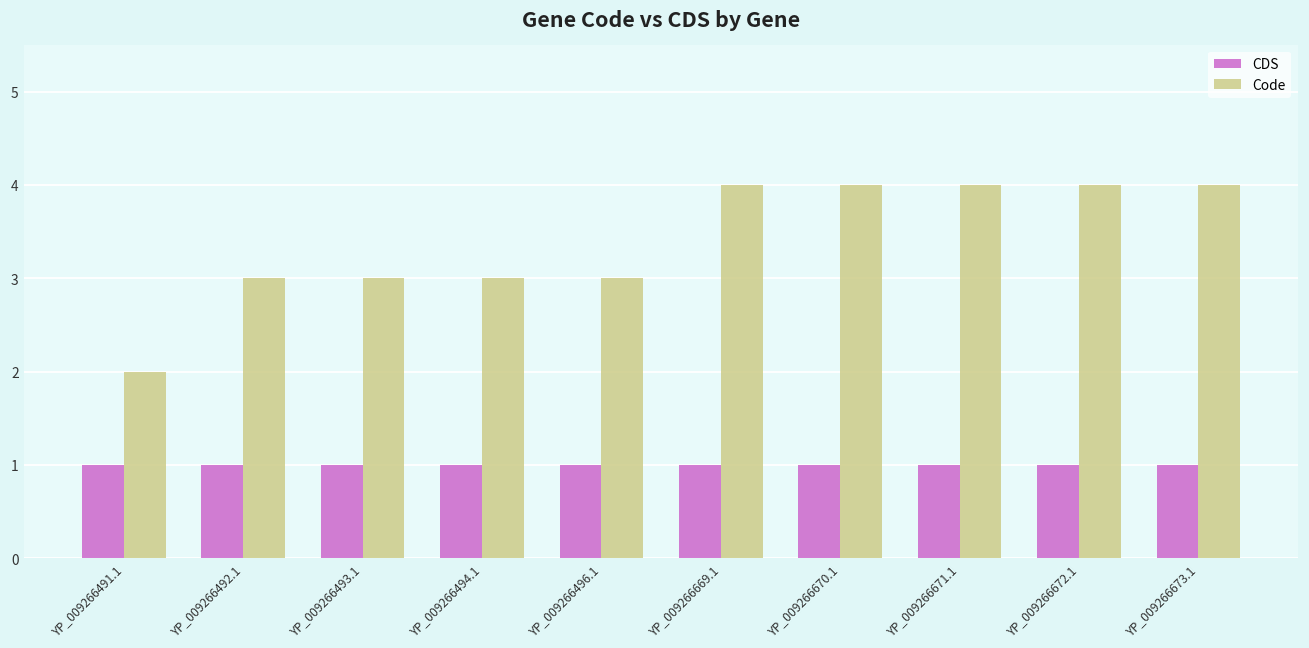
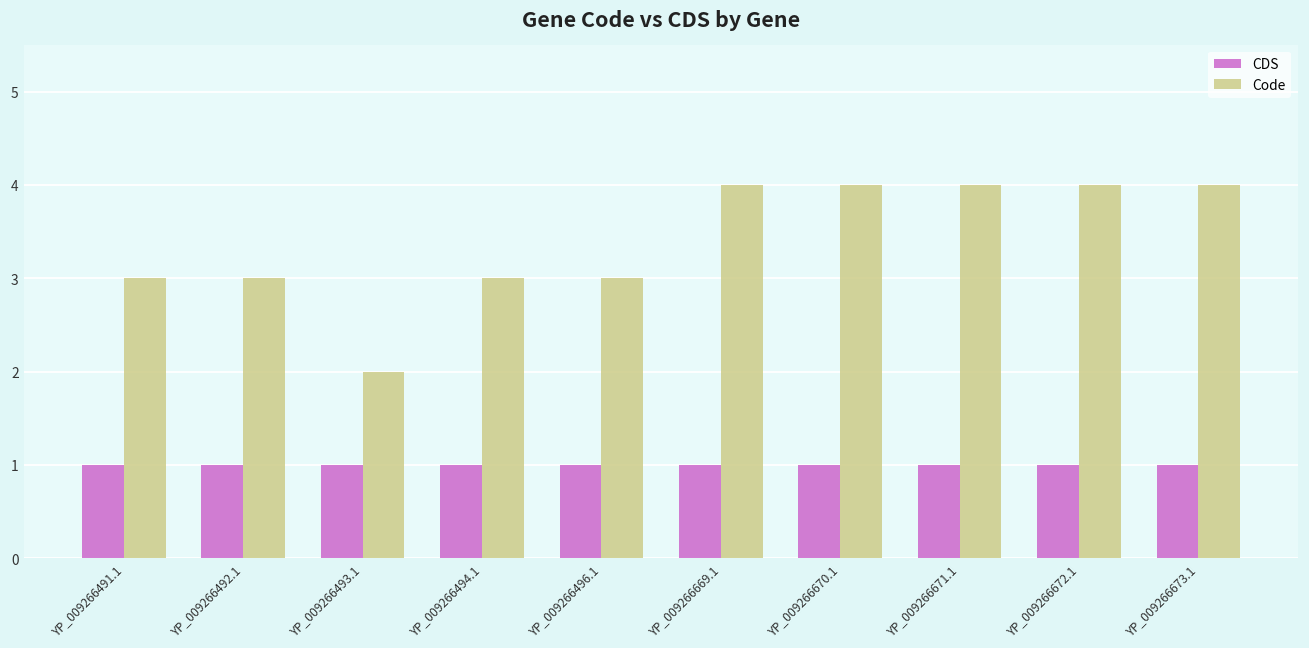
  {
    "CDS": {
      "YP_009266491.1": 1,
      "YP_009266492.1": 1,
      "YP_009266493.1": 1,
      "YP_009266494.1": 1,
      "YP_009266496.1": 1,
      "YP_009266669.1": 1,
      "YP_009266670.1": 1,
      "YP_009266671.1": 1,
      "YP_009266672.1": 1,
      "YP_009266673.1": 1
    },
    "Code": {
-     "YP_009266491.1": 2,
+     "YP_009266491.1": 3,
      "YP_009266492.1": 3,
-     "YP_009266493.1": 3,
+     "YP_009266493.1": 2,
      "YP_009266494.1": 3,
      "YP_009266496.1": 3,
      "YP_009266669.1": 4,
      "YP_009266670.1": 4,
      "YP_009266671.1": 4,
      "YP_009266672.1": 4,
      "YP_009266673.1": 4
    }
  }
